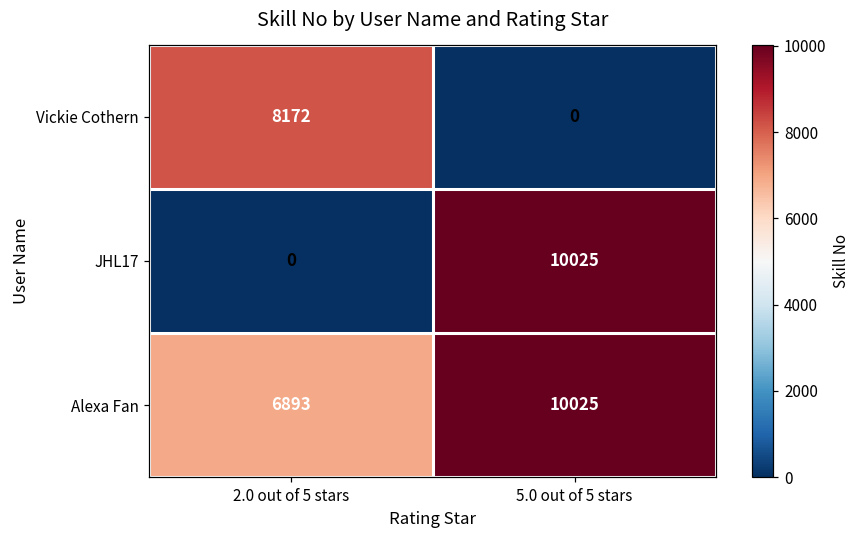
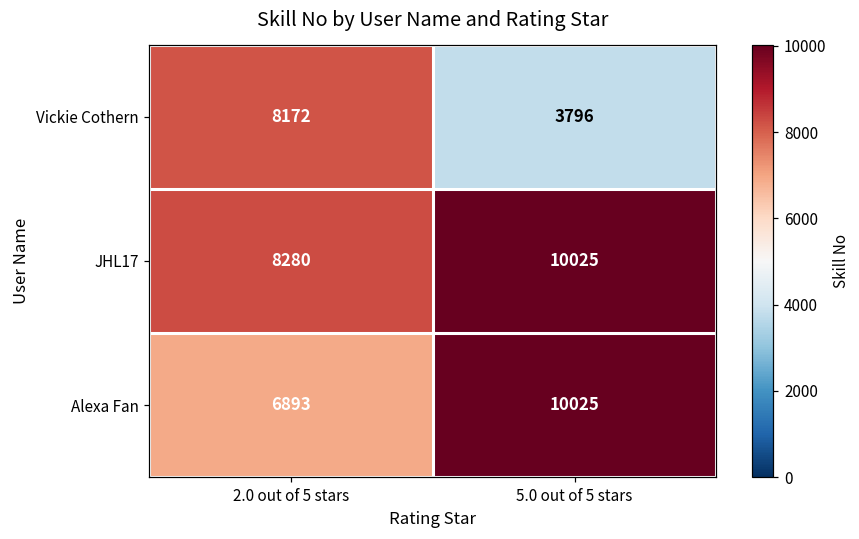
  {
    "Vickie Cothern": {
      "2.0 out of 5 stars": 8172,
-     "5.0 out of 5 stars": 0
+     "5.0 out of 5 stars": 3796
    },
    "JHL17": {
-     "2.0 out of 5 stars": 0,
+     "2.0 out of 5 stars": 8280,
      "5.0 out of 5 stars": 10025
    },
    "Alexa Fan": {
      "2.0 out of 5 stars": 6893,
      "5.0 out of 5 stars": 10025
    }
  }
